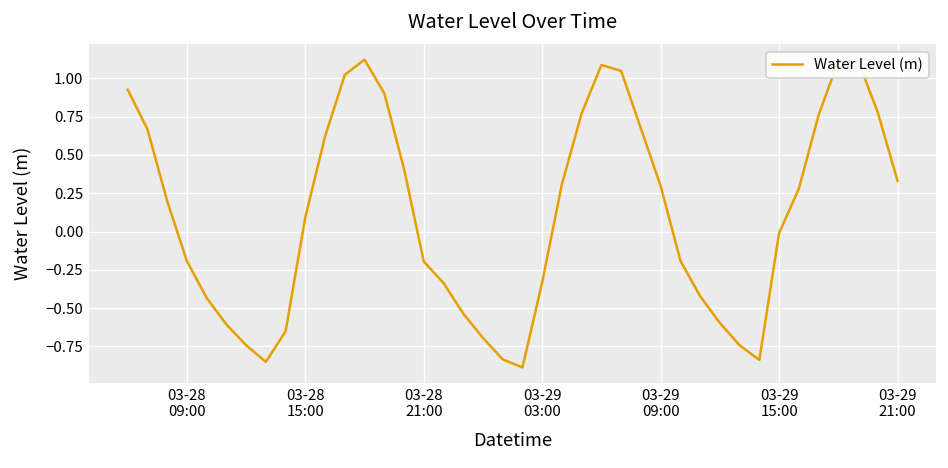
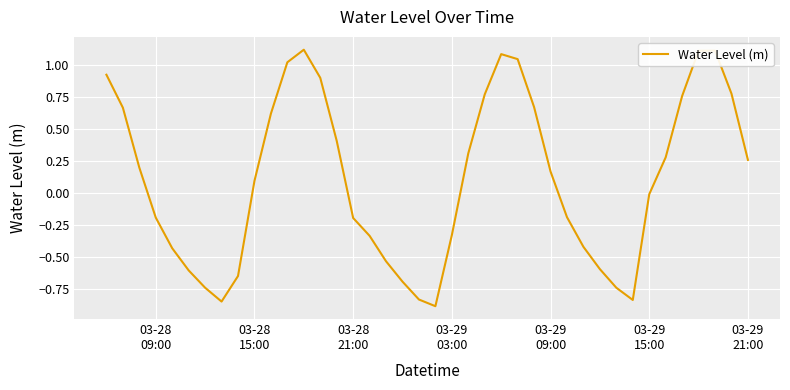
  {
    "03-28 09:00": -0.19,
    "03-28 15:00": 0.09,
    "03-28 21:00": -0.20,
    "03-29 03:00": -0.33,
-   "03-29 09:00": 0.30,
+   "03-29 09:00": 0.17,
    "03-29 15:00": -0.01,
-   "03-29 21:00": 0.33
+   "03-29 21:00": 0.26
  }
